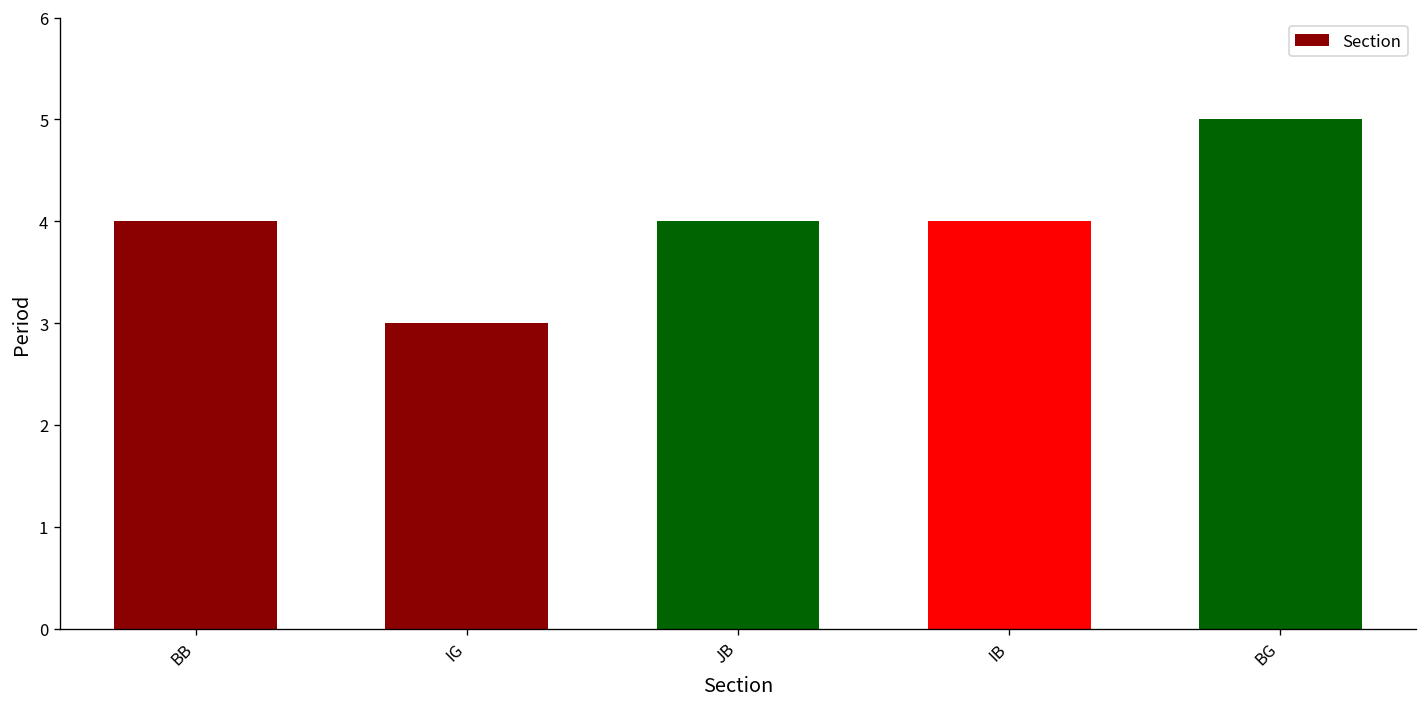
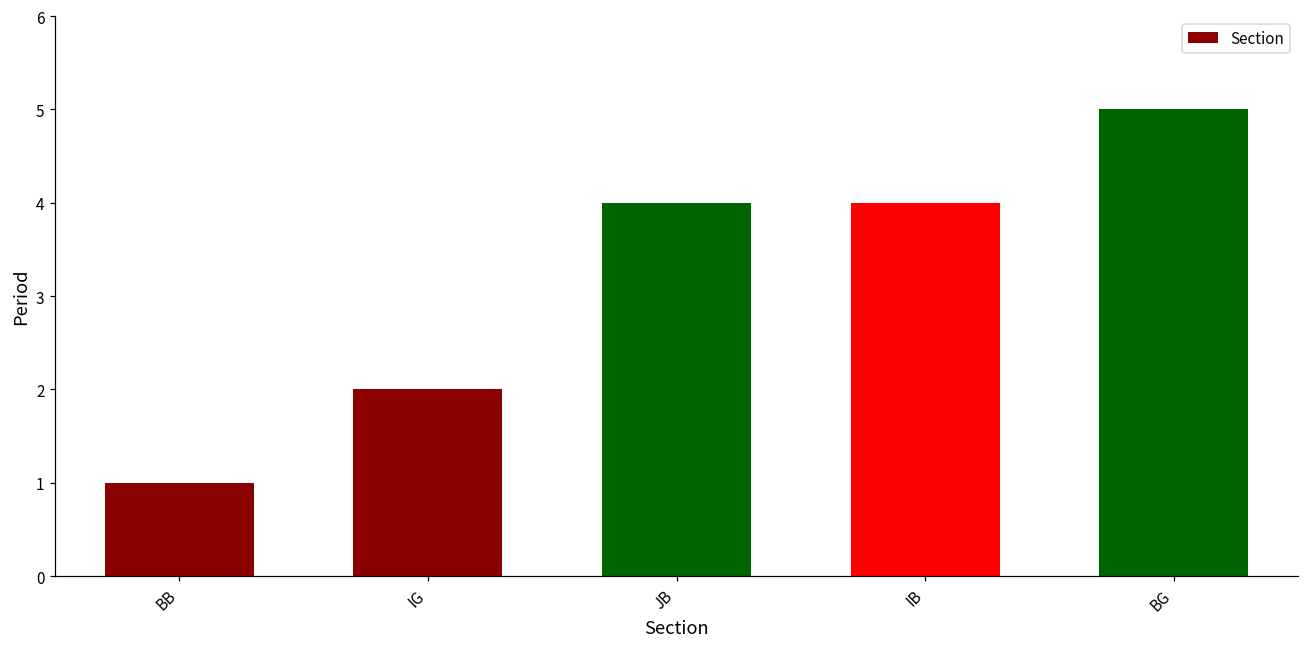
  {
-   "BB": 4,
-   "IG": 3,
+   "BB": 1,
+   "IG": 2,
    "JB": 4,
    "IB": 4,
    "BG": 5
  }
